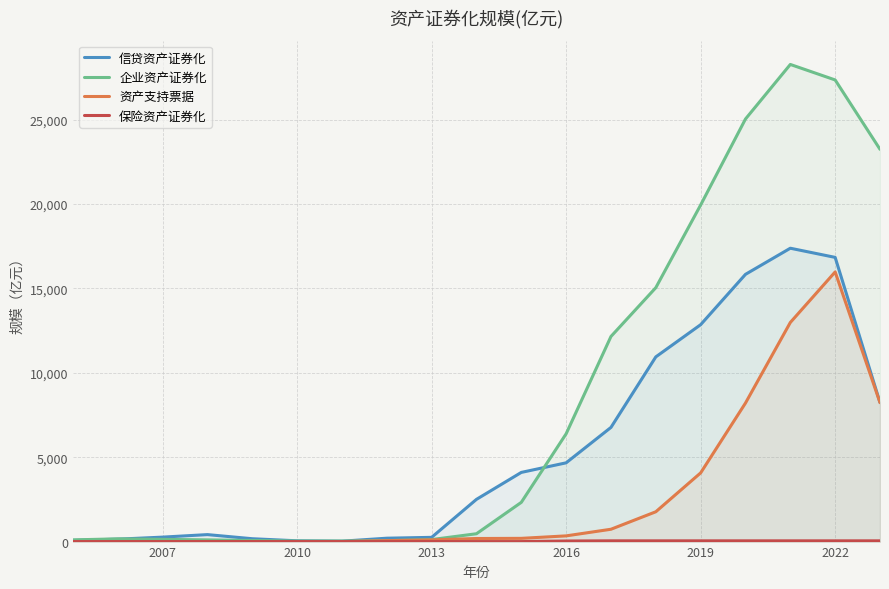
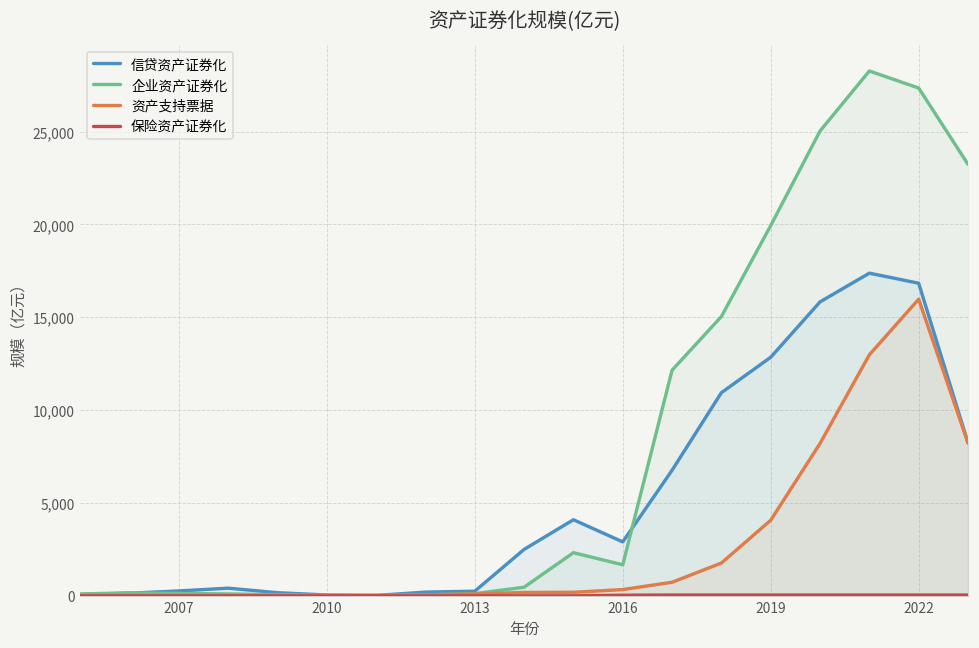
  {
    "信贷资产证券化": {
-     "2016": "4,700",
+     "2016": "2,900",
      "2019": "12,800",
      "2022": "16,800"
    },
    "企业资产证券化": {
-     "2016": "6,400",
+     "2016": "1,700",
      "2019": "19,900",
      "2022": "27,300"
    }
  }
